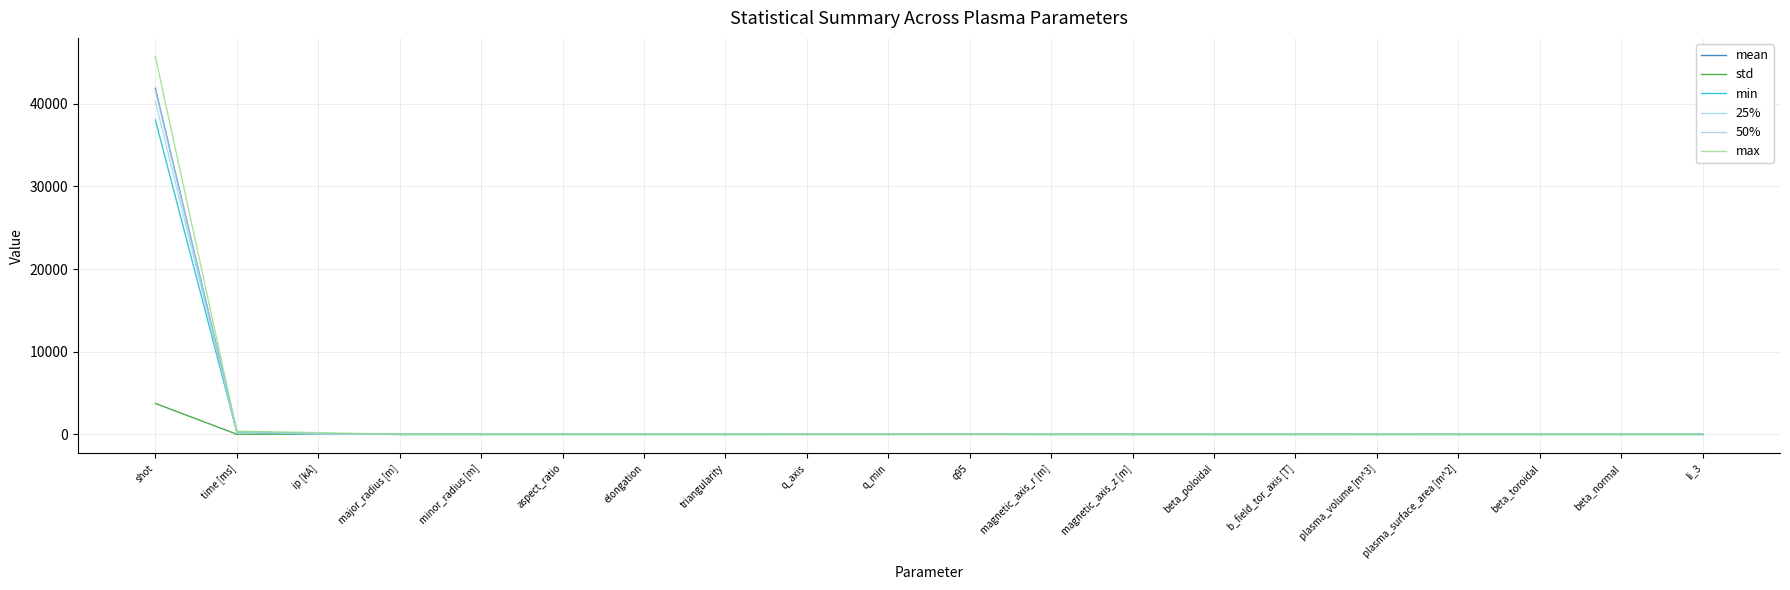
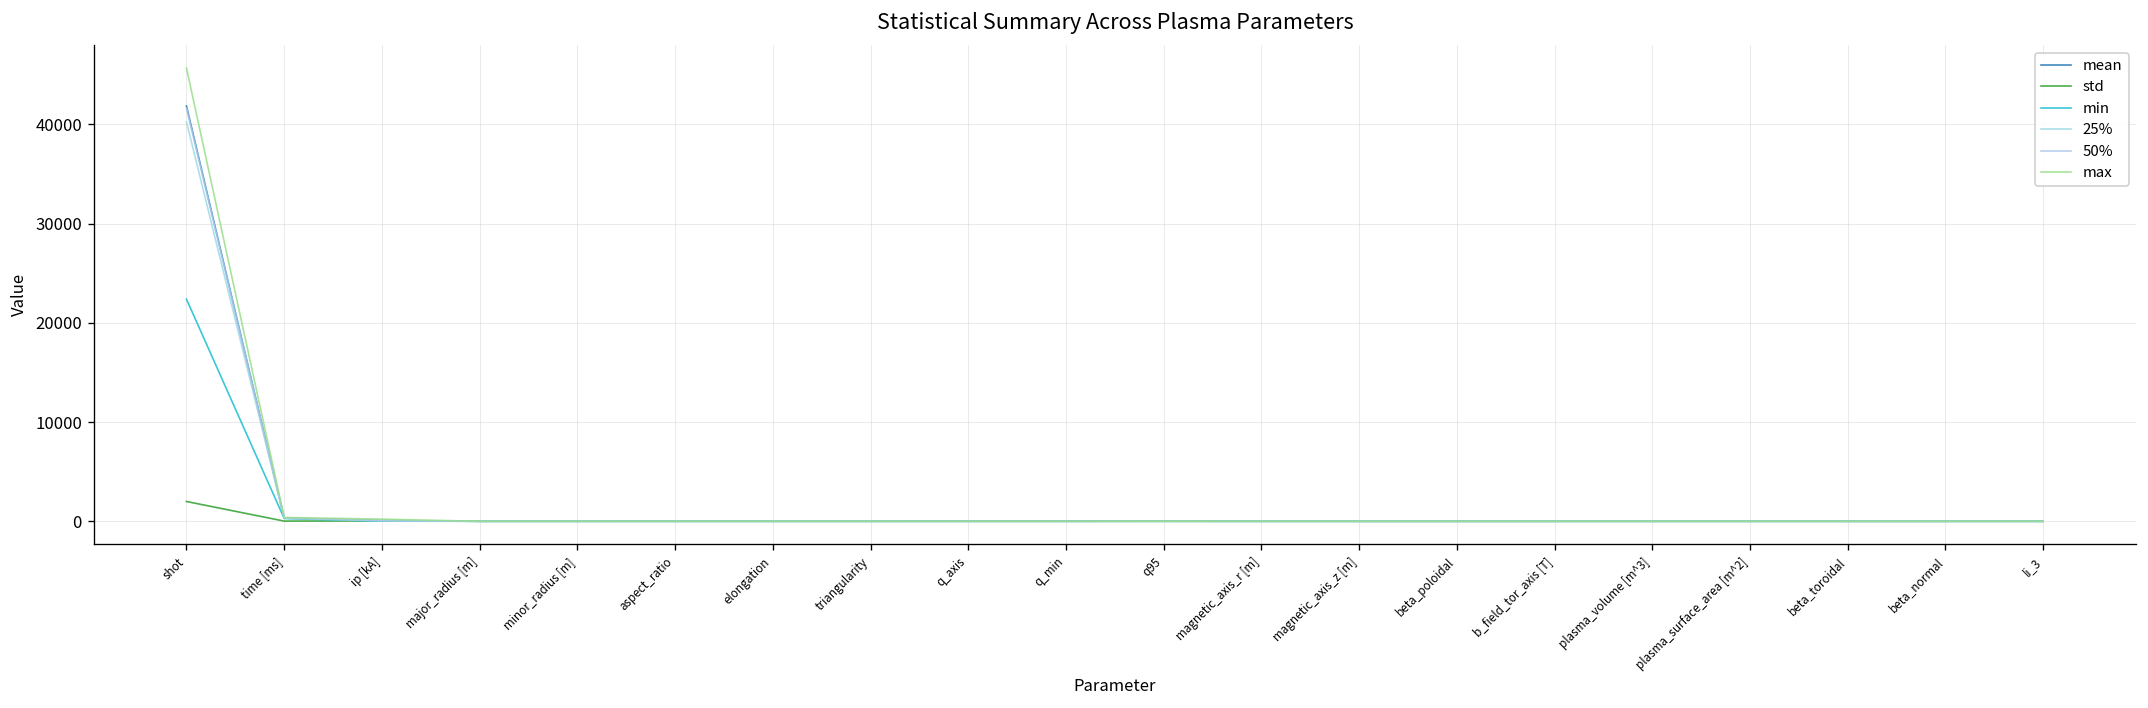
  {
    "std": {
-     "shot": 4000
+     "shot": 2000
    },
    "min": {
-     "shot": 38000
+     "shot": 22000
    },
    "max": {
      "shot": 46000
    }
  }
